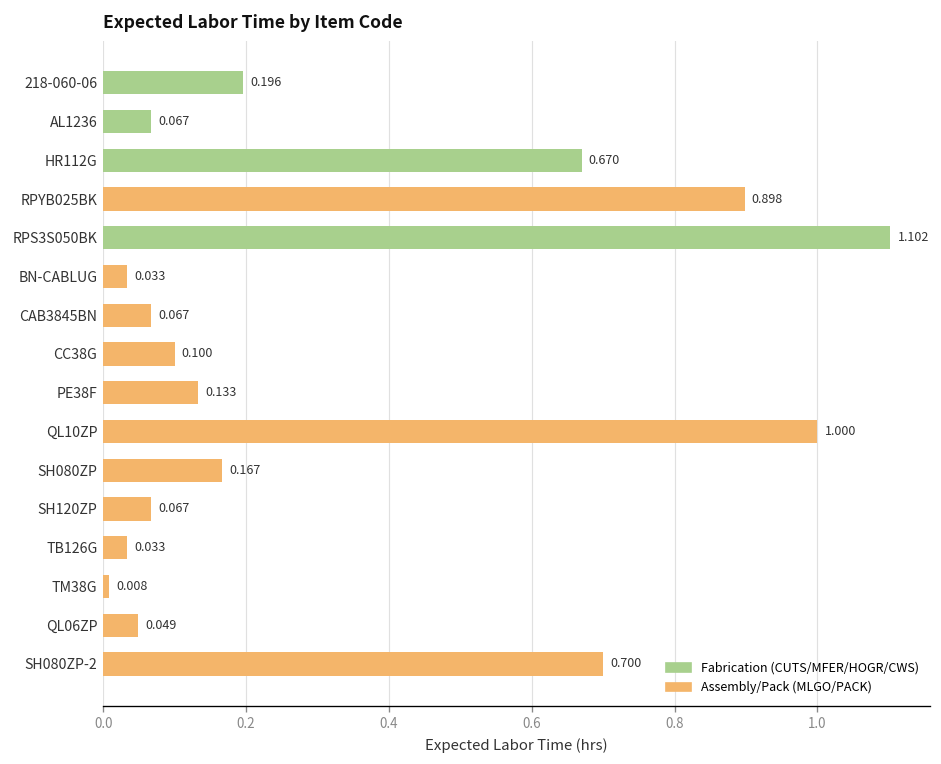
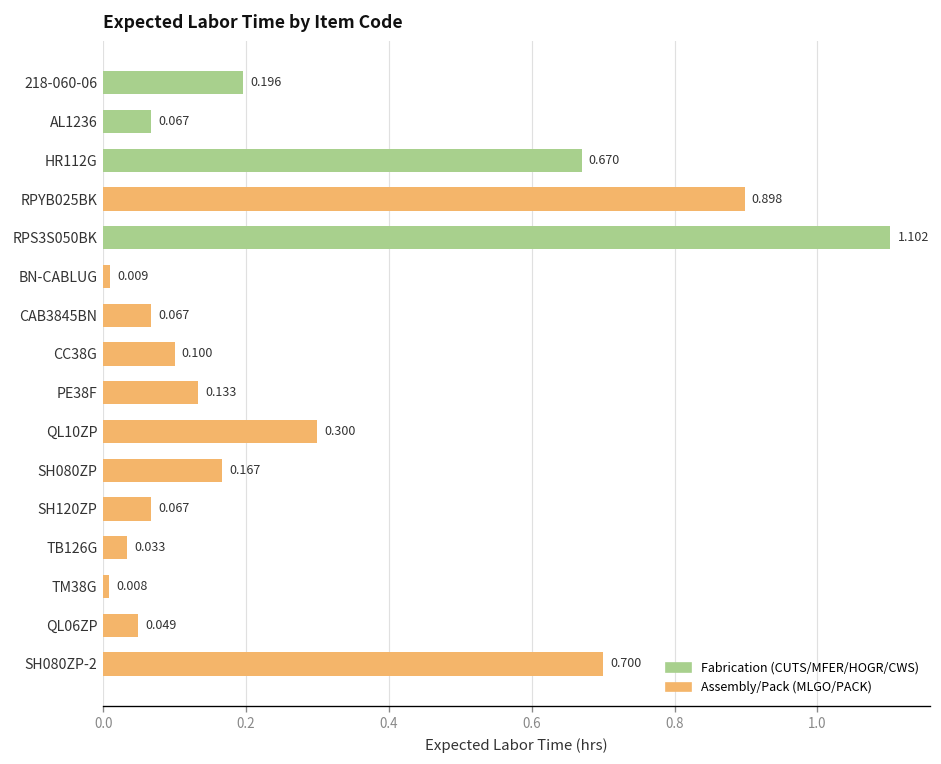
  {
    "218-060-06": 0.196,
    "AL1236": 0.067,
    "HR112G": 0.670,
    "RPYB025BK": 0.898,
    "RPS3S050BK": 1.102,
-   "BN-CABLUG": 0.033,
+   "BN-CABLUG": 0.009,
    "CAB3845BN": 0.067,
    "CC38G": 0.100,
    "PE38F": 0.133,
-   "QL10ZP": 1.000,
+   "QL10ZP": 0.300,
    "SH080ZP": 0.167,
    "SH120ZP": 0.067,
    "TB126G": 0.033,
    "TM38G": 0.008,
    "QL06ZP": 0.049,
    "SH080ZP-2": 0.700
  }
